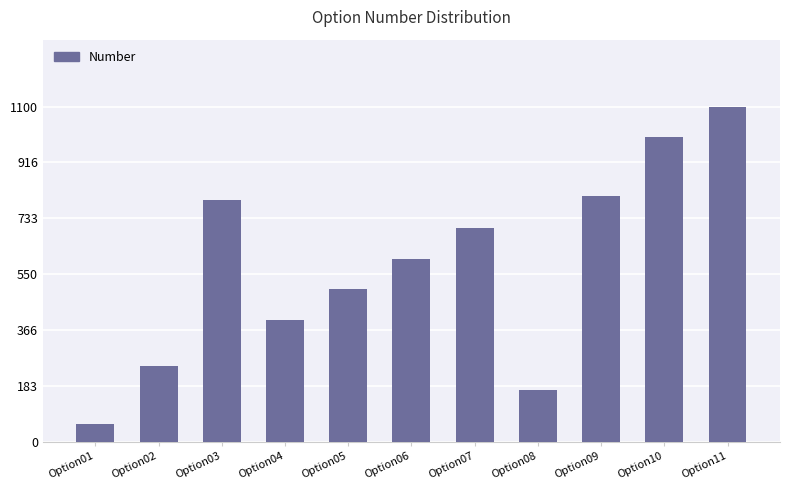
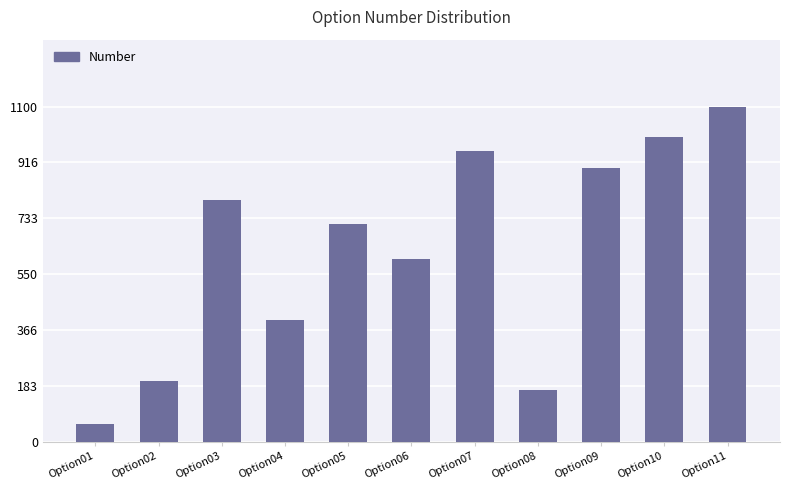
  {
    "Option01": 60,
-   "Option02": 250,
+   "Option02": 200,
    "Option03": 790,
    "Option04": 400,
-   "Option05": 500,
+   "Option05": 710,
    "Option06": 600,
-   "Option07": 700,
+   "Option07": 950,
    "Option08": 170,
-   "Option09": 810,
+   "Option09": 900,
    "Option10": 1000,
    "Option11": 1100
  }
